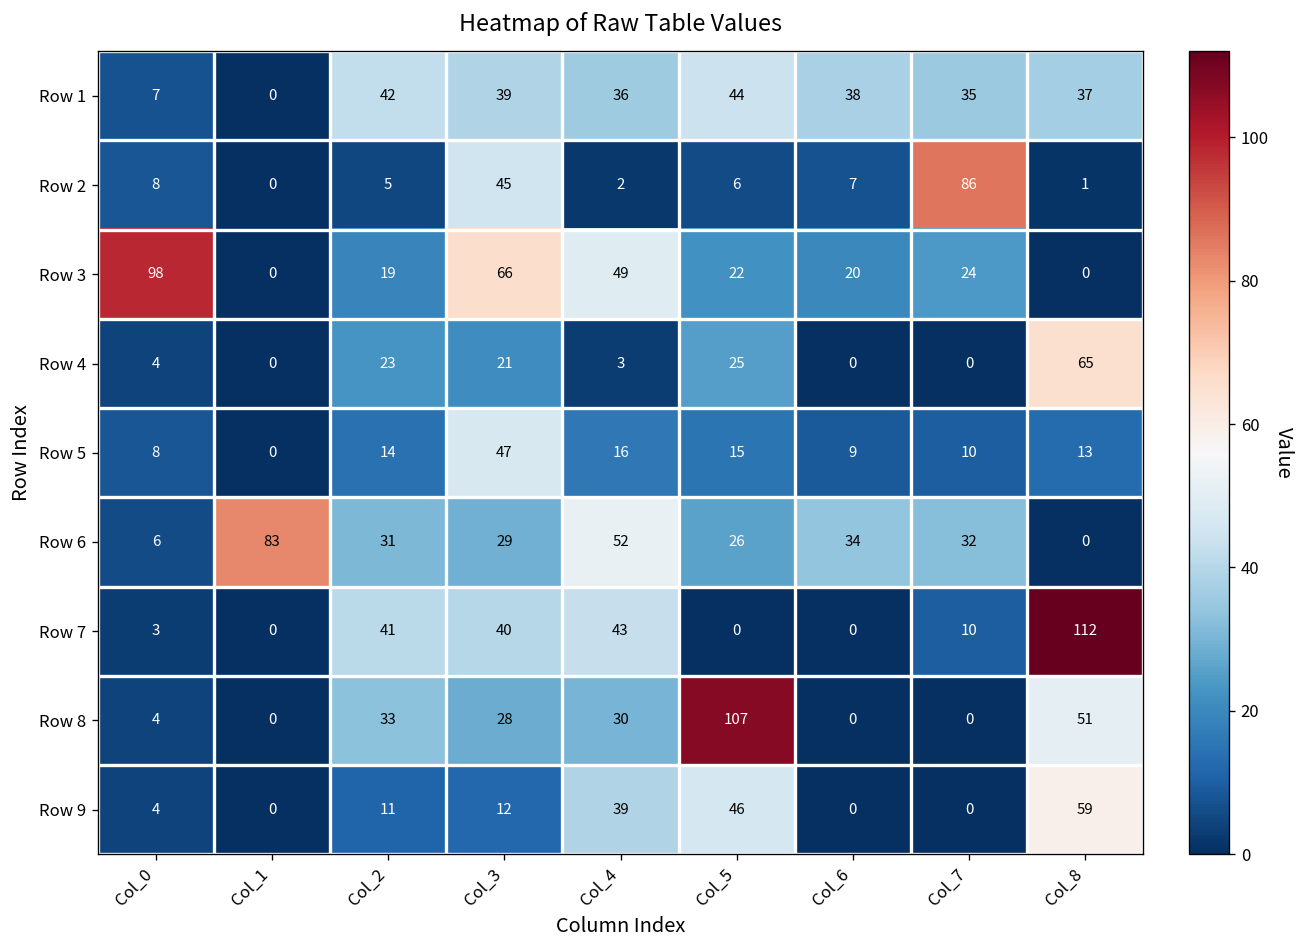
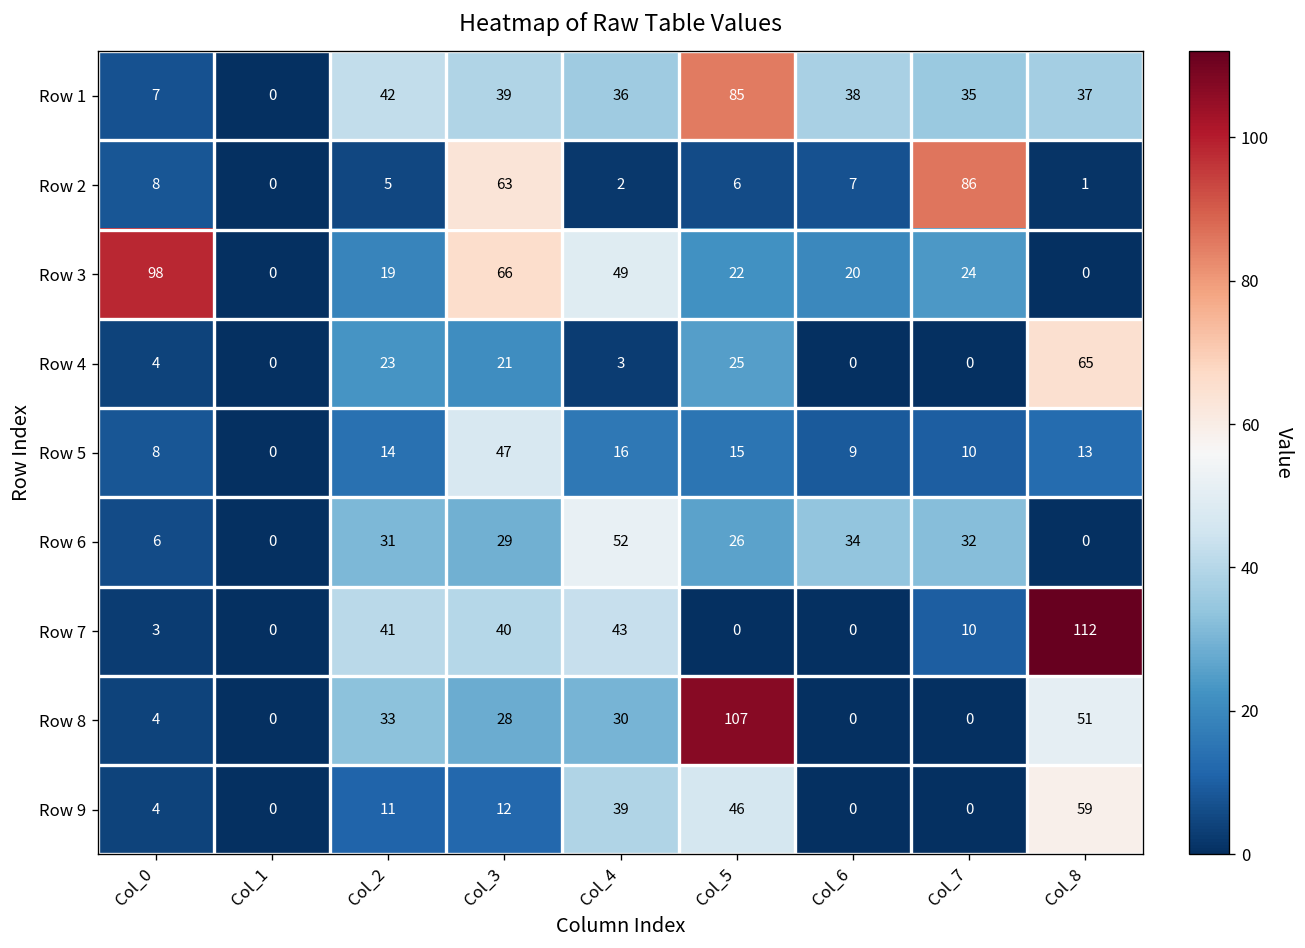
  {
    "Row 1": {
      "Col_0": 7,
      "Col_1": 0,
      "Col_2": 42,
      "Col_3": 39,
      "Col_4": 36,
-     "Col_5": 44,
+     "Col_5": 85,
      "Col_6": 38,
      "Col_7": 35,
      "Col_8": 37
    },
    "Row 2": {
      "Col_0": 8,
      "Col_1": 0,
      "Col_2": 5,
-     "Col_3": 45,
+     "Col_3": 63,
      "Col_4": 2,
      "Col_5": 6,
      "Col_6": 7,
      "Col_7": 86,
      "Col_8": 1
    },
    "Row 3": {
      "Col_0": 98,
      "Col_1": 0,
      "Col_2": 19,
      "Col_3": 66,
      "Col_4": 49,
      "Col_5": 22,
      "Col_6": 20,
      "Col_7": 24,
      "Col_8": 0
    },
    "Row 4": {
      "Col_0": 4,
      "Col_1": 0,
      "Col_2": 23,
      "Col_3": 21,
      "Col_4": 3,
      "Col_5": 25,
      "Col_6": 0,
      "Col_7": 0,
      "Col_8": 65
    },
    "Row 5": {
      "Col_0": 8,
      "Col_1": 0,
      "Col_2": 14,
      "Col_3": 47,
      "Col_4": 16,
      "Col_5": 15,
      "Col_6": 9,
      "Col_7": 10,
      "Col_8": 13
    },
    "Row 6": {
      "Col_0": 6,
-     "Col_1": 83,
+     "Col_1": 0,
      "Col_2": 31,
      "Col_3": 29,
      "Col_4": 52,
      "Col_5": 26,
      "Col_6": 34,
      "Col_7": 32,
      "Col_8": 0
    },
    "Row 7": {
      "Col_0": 3,
      "Col_1": 0,
      "Col_2": 41,
      "Col_3": 40,
      "Col_4": 43,
      "Col_5": 0,
      "Col_6": 0,
      "Col_7": 10,
      "Col_8": 112
    },
    "Row 8": {
      "Col_0": 4,
      "Col_1": 0,
      "Col_2": 33,
      "Col_3": 28,
      "Col_4": 30,
      "Col_5": 107,
      "Col_6": 0,
      "Col_7": 0,
      "Col_8": 51
    },
    "Row 9": {
      "Col_0": 4,
      "Col_1": 0,
      "Col_2": 11,
      "Col_3": 12,
      "Col_4": 39,
      "Col_5": 46,
      "Col_6": 0,
      "Col_7": 0,
      "Col_8": 59
    }
  }
